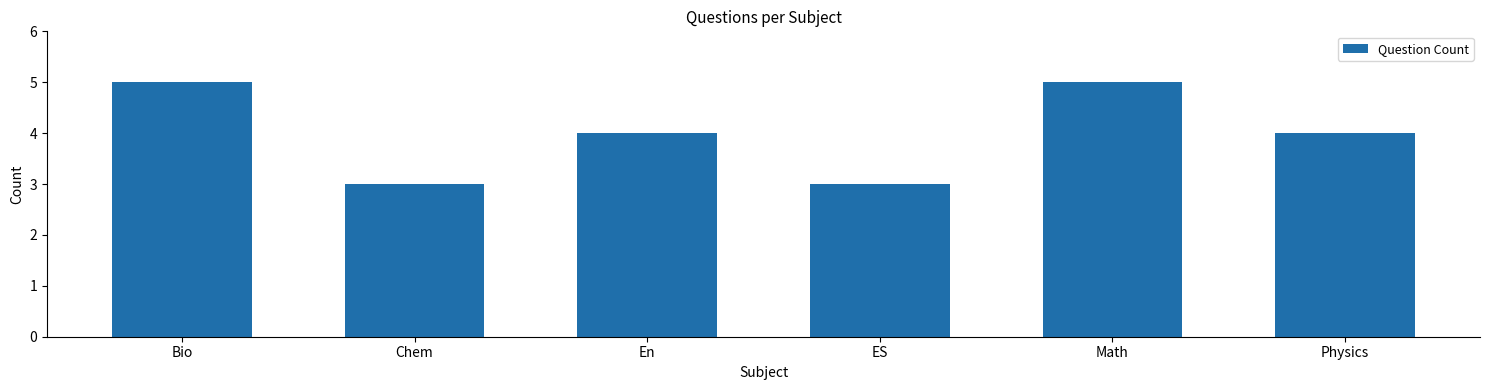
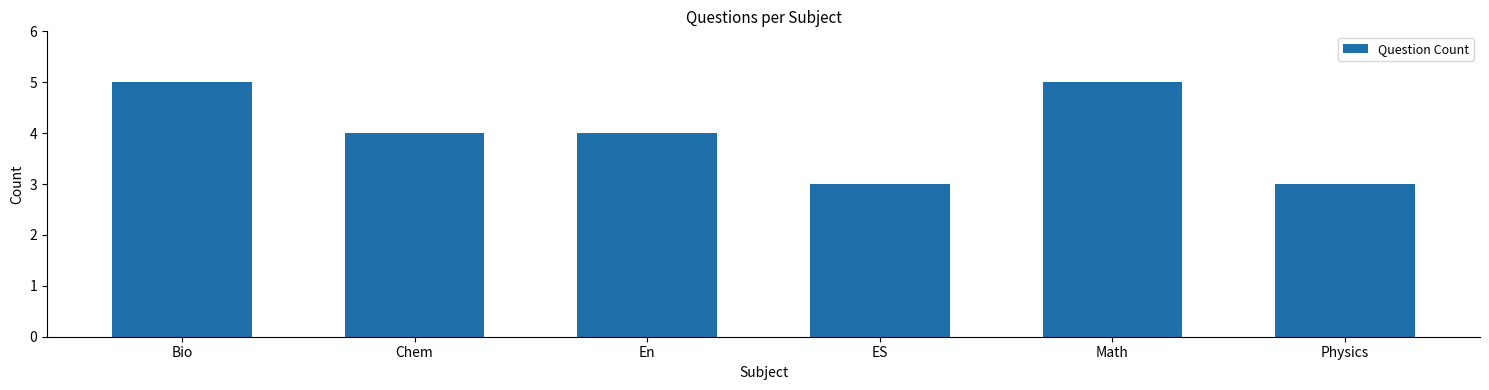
  {
    "Bio": 5,
-   "Chem": 3,
+   "Chem": 4,
    "En": 4,
    "ES": 3,
    "Math": 5,
-   "Physics": 4
+   "Physics": 3
  }
